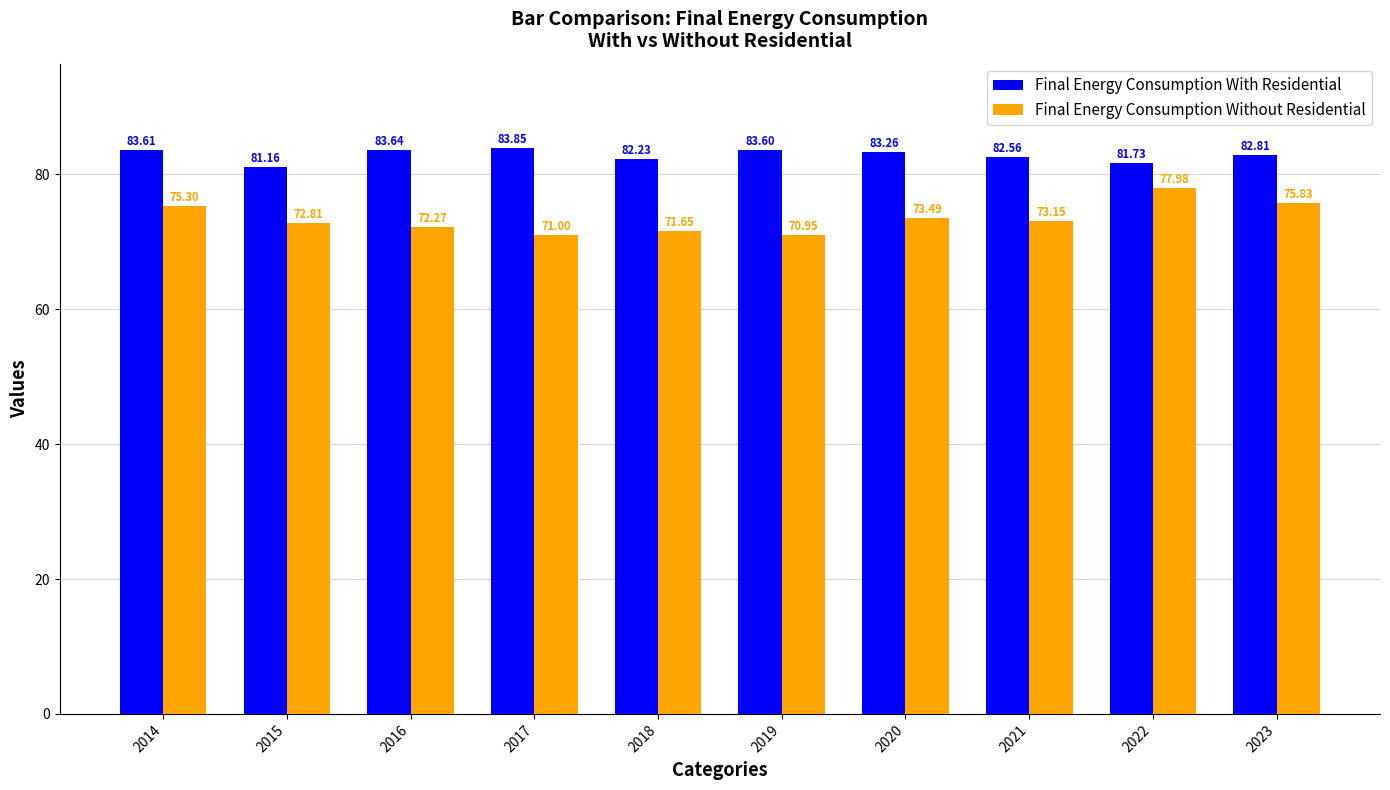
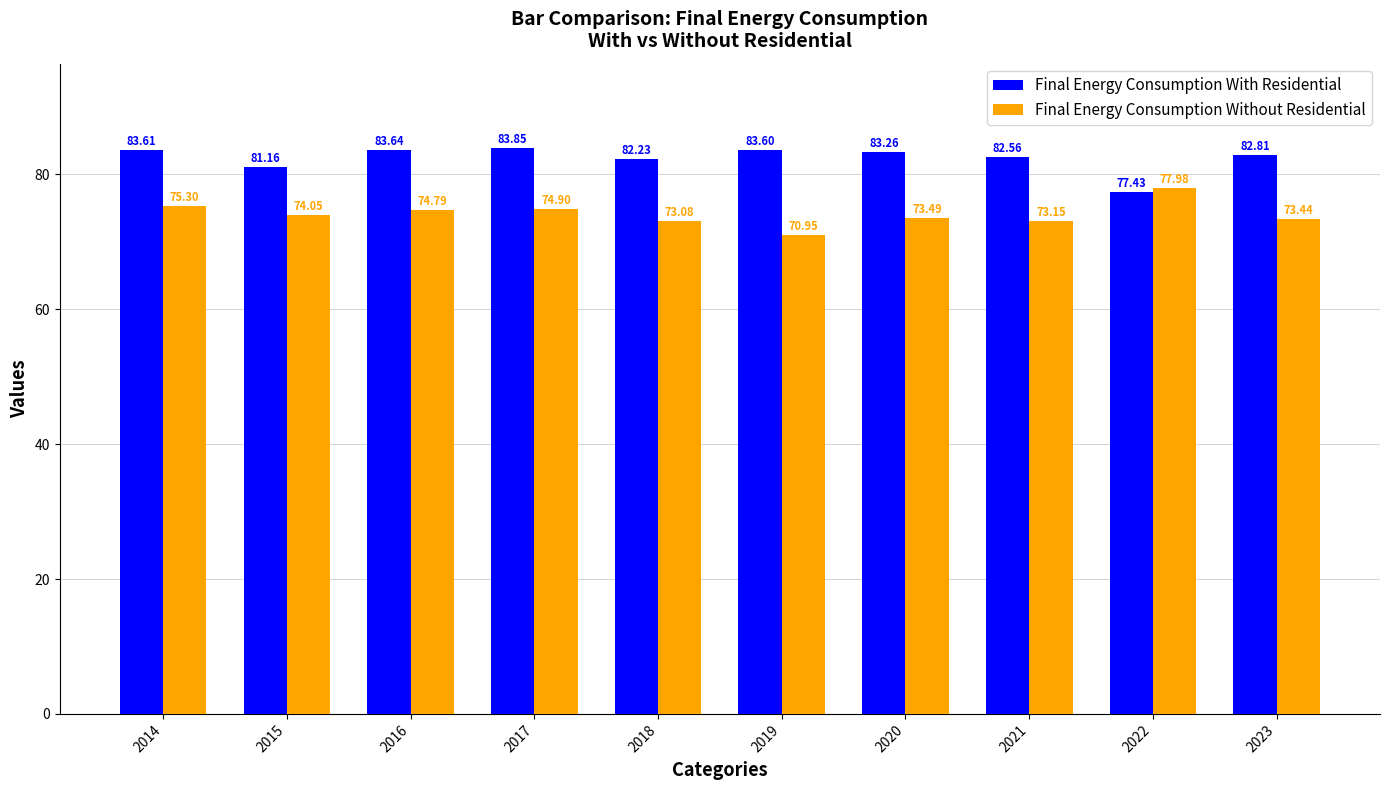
  {
    "Final Energy Consumption With Residential": {
      "2014": 83.61,
      "2015": 81.16,
      "2016": 83.64,
      "2017": 83.85,
      "2018": 82.23,
      "2019": 83.60,
      "2020": 83.26,
      "2021": 82.56,
-     "2022": 81.73,
+     "2022": 77.43,
      "2023": 82.81
    },
    "Final Energy Consumption Without Residential": {
      "2014": 75.30,
-     "2015": 72.81,
-     "2016": 72.27,
-     "2017": 71.00,
-     "2018": 71.65,
+     "2015": 74.05,
+     "2016": 74.79,
+     "2017": 74.90,
+     "2018": 73.08,
      "2019": 70.95,
      "2020": 73.49,
      "2021": 73.15,
      "2022": 77.98,
-     "2023": 75.83
+     "2023": 73.44
    }
  }
